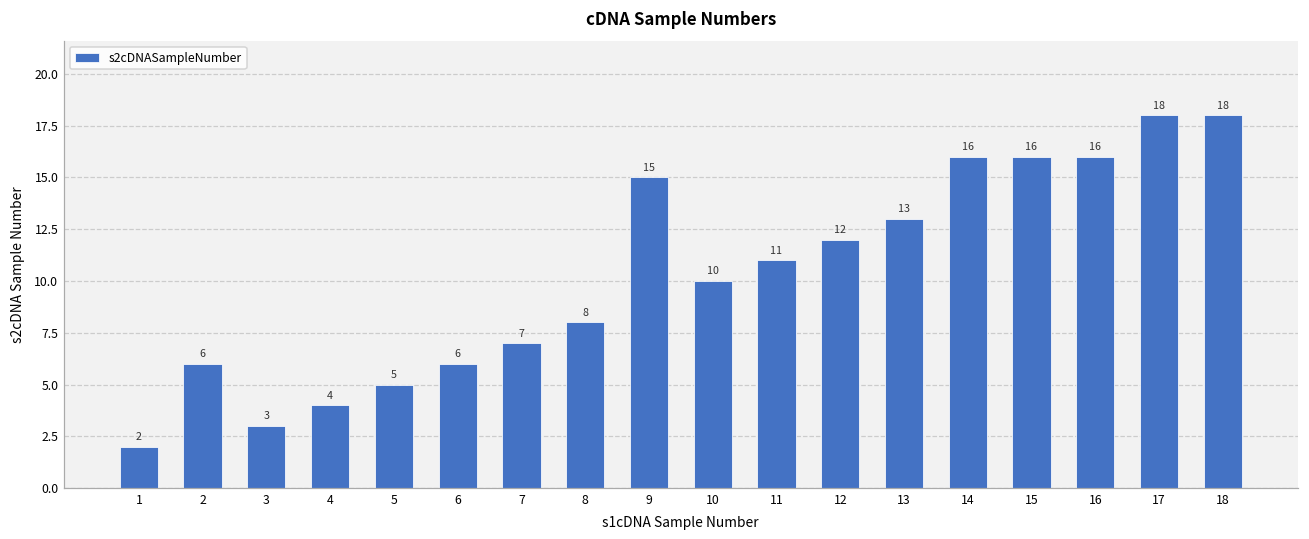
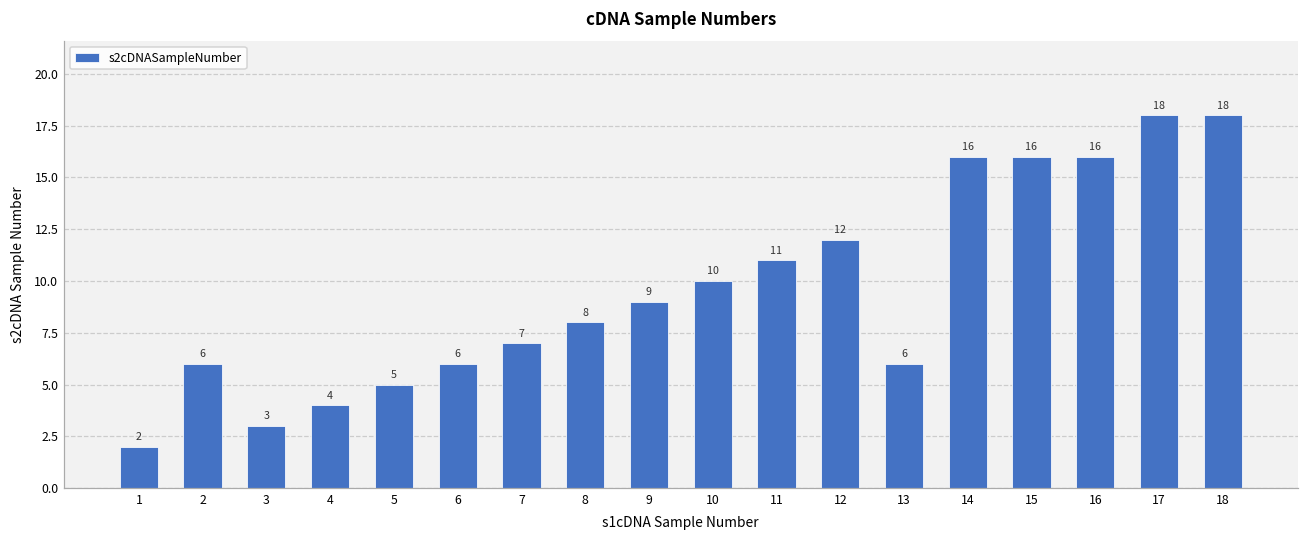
  {
    "1": 2,
    "2": 6,
    "3": 3,
    "4": 4,
    "5": 5,
    "6": 6,
    "7": 7,
    "8": 8,
-   "9": 15,
+   "9": 9,
    "10": 10,
    "11": 11,
    "12": 12,
-   "13": 13,
+   "13": 6,
    "14": 16,
    "15": 16,
    "16": 16,
    "17": 18,
    "18": 18
  }
